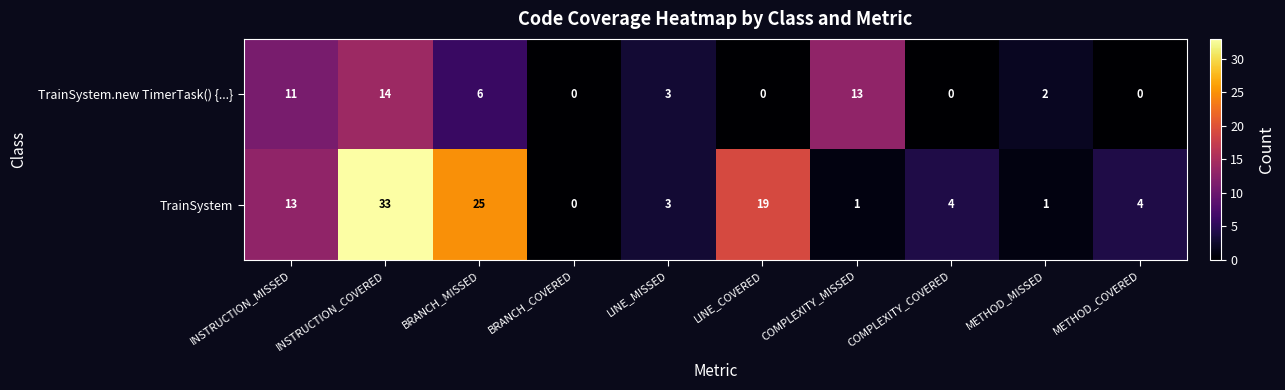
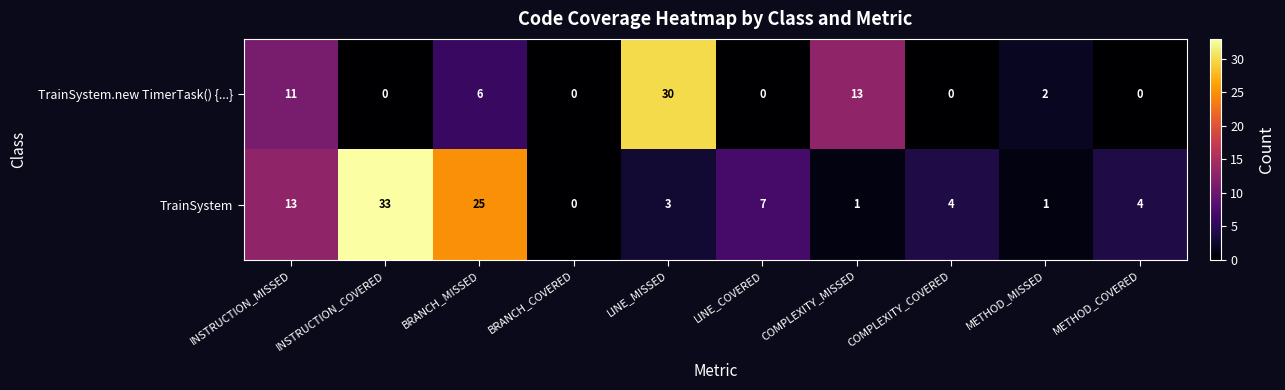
  {
    "TrainSystem.new TimerTask() {...}": {
      "INSTRUCTION_MISSED": 11,
-     "INSTRUCTION_COVERED": 14,
+     "INSTRUCTION_COVERED": 0,
      "BRANCH_MISSED": 6,
      "BRANCH_COVERED": 0,
-     "LINE_MISSED": 3,
+     "LINE_MISSED": 30,
      "LINE_COVERED": 0,
      "COMPLEXITY_MISSED": 13,
      "COMPLEXITY_COVERED": 0,
      "METHOD_MISSED": 2,
      "METHOD_COVERED": 0
    },
    "TrainSystem": {
      "INSTRUCTION_MISSED": 13,
      "INSTRUCTION_COVERED": 33,
      "BRANCH_MISSED": 25,
      "BRANCH_COVERED": 0,
      "LINE_MISSED": 3,
-     "LINE_COVERED": 19,
+     "LINE_COVERED": 7,
      "COMPLEXITY_MISSED": 1,
      "COMPLEXITY_COVERED": 4,
      "METHOD_MISSED": 1,
      "METHOD_COVERED": 4
    }
  }
